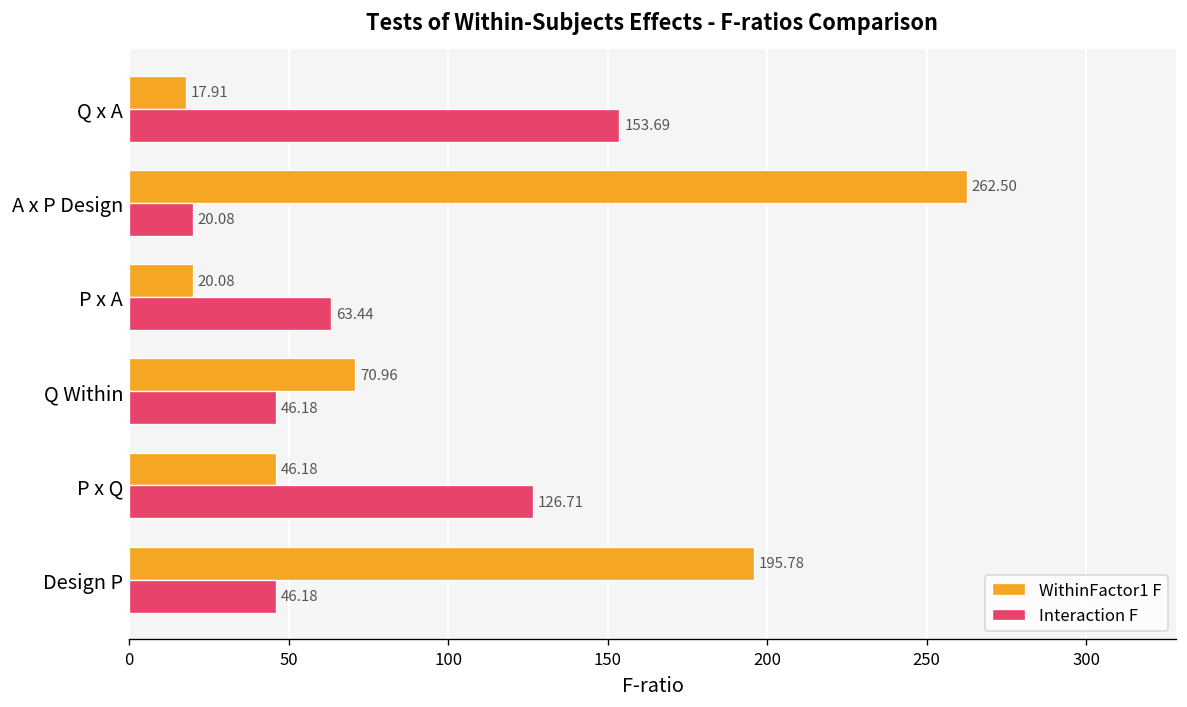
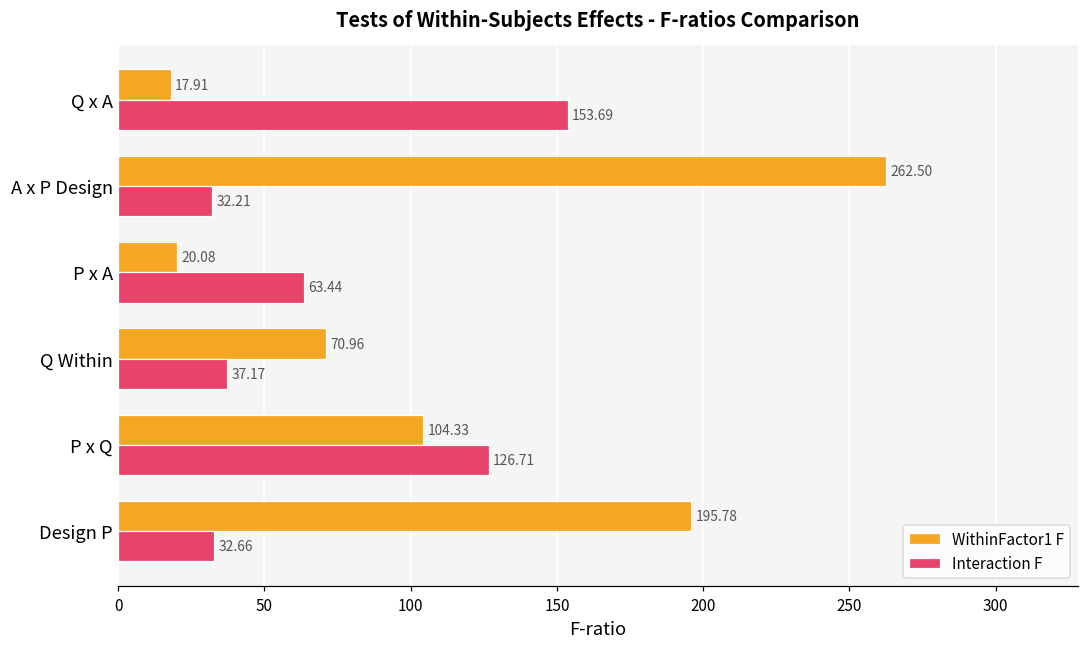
  {
    "WithinFactor1 F": {
      "Q x A": 17.91,
      "A x P Design": 262.50,
      "P x A": 20.08,
      "Q Within": 70.96,
-     "P x Q": 46.18,
+     "P x Q": 104.33,
      "Design P": 195.78
    },
    "Interaction F": {
      "Q x A": 153.69,
-     "A x P Design": 20.08,
+     "A x P Design": 32.21,
      "P x A": 63.44,
-     "Q Within": 46.18,
+     "Q Within": 37.17,
      "P x Q": 126.71,
-     "Design P": 46.18
+     "Design P": 32.66
    }
  }
